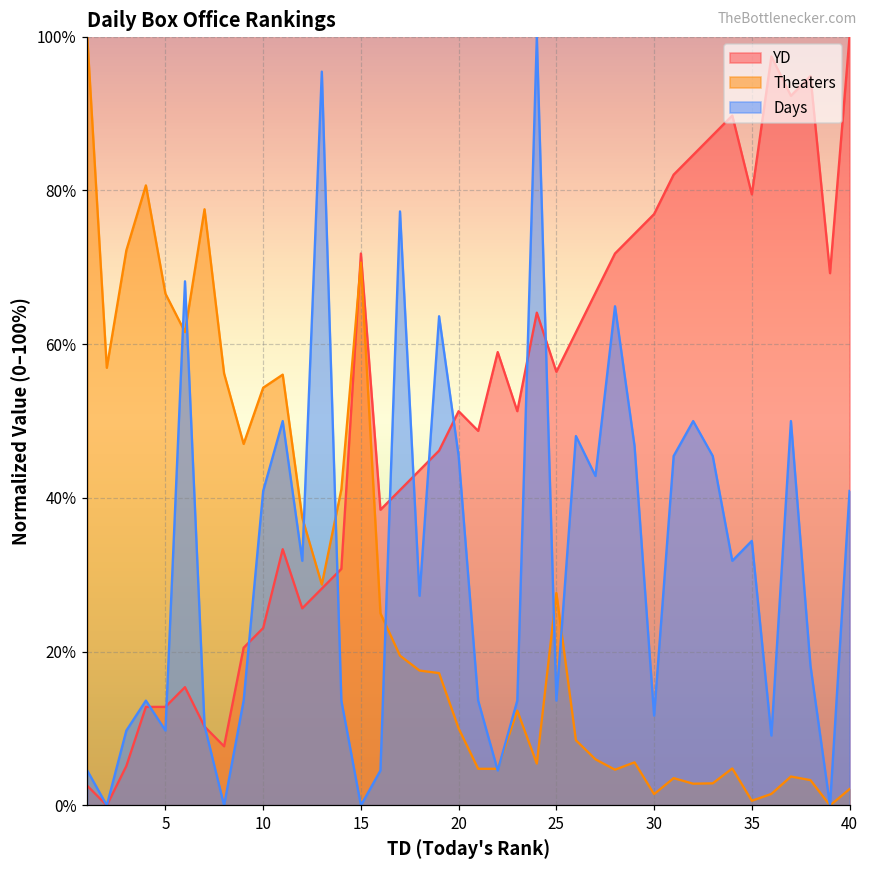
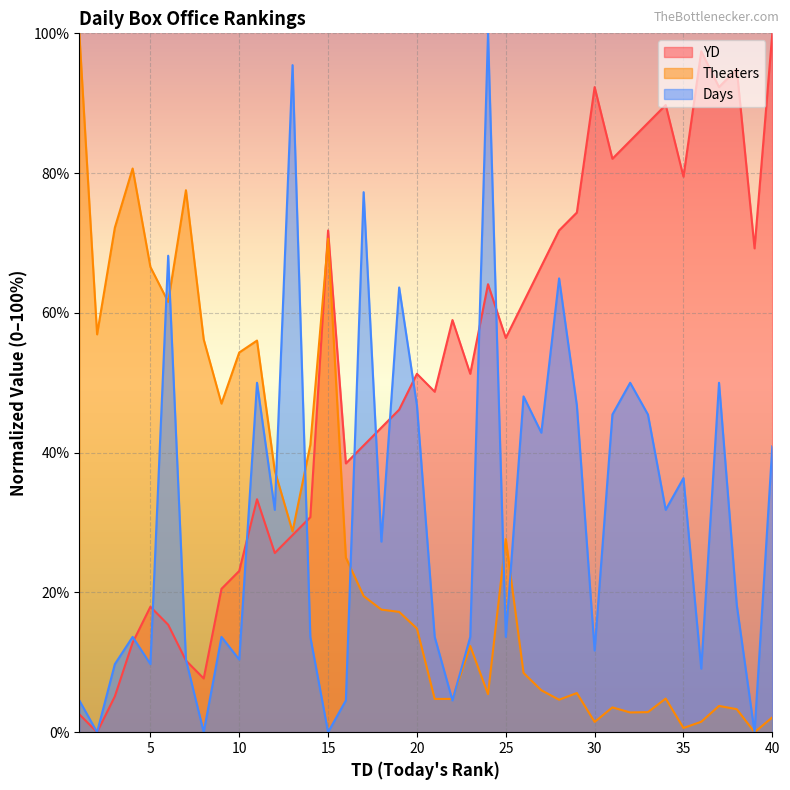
  {
    "YD": {
-     "5": "13%",
+     "5": "18%",
      "10": "23%",
      "15": "72%",
      "20": "51%",
      "25": "56%",
-     "30": "77%",
+     "30": "92%",
      "35": "79%",
      "40": "100%"
    },
    "Theaters": {
      "5": "67%",
      "10": "54%",
      "15": "71%",
-     "20": "10%",
+     "20": "15%",
      "25": "28%",
      "30": "1%",
      "35": "1%",
      "40": "2%"
    },
    "Days": {
      "5": "10%",
-     "10": "41%",
+     "10": "10%",
      "15": "0%",
-     "20": "45%",
+     "20": "47%",
      "25": "14%",
      "30": "12%",
-     "35": "34%",
+     "35": "36%",
      "40": "41%"
    }
  }
